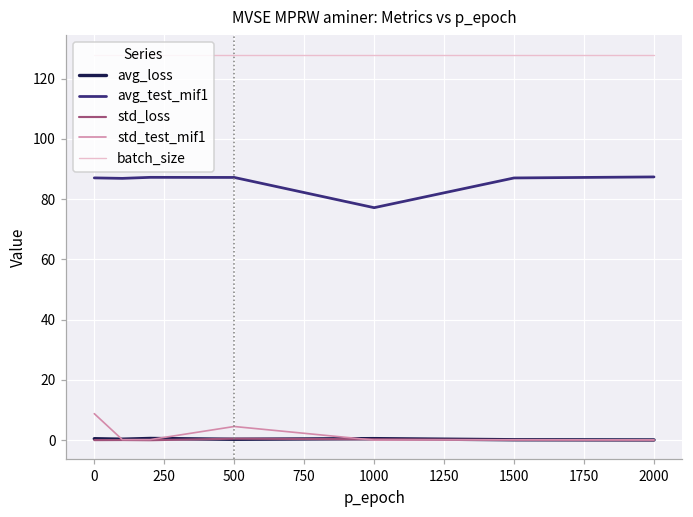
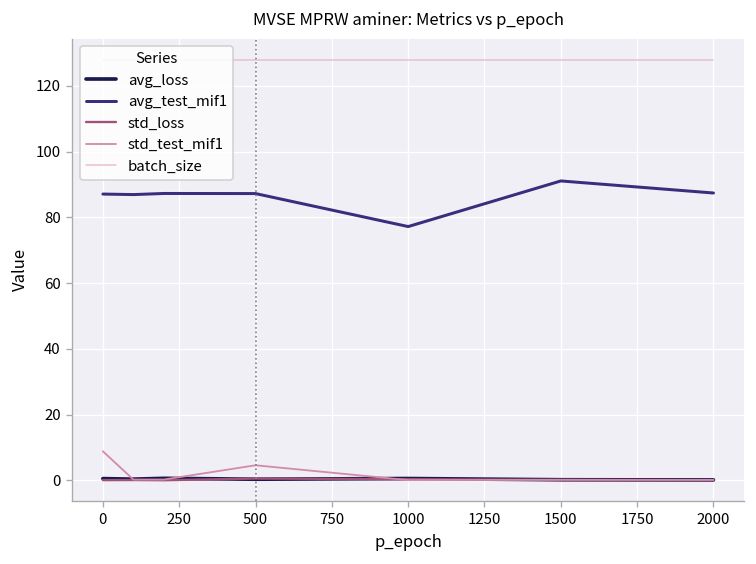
  {
    "avg_test_mif1": {
      "0": 87,
      "500": 87,
      "1000": 77,
-     "1500": 87,
+     "1500": 91,
      "2000": 87
    },
    "std_test_mif1": {
      "0": 9,
      "500": 5
    },
    "batch_size": {
      "500": 128,
      "1000": 128,
      "1500": 128,
      "2000": 128
    }
  }
